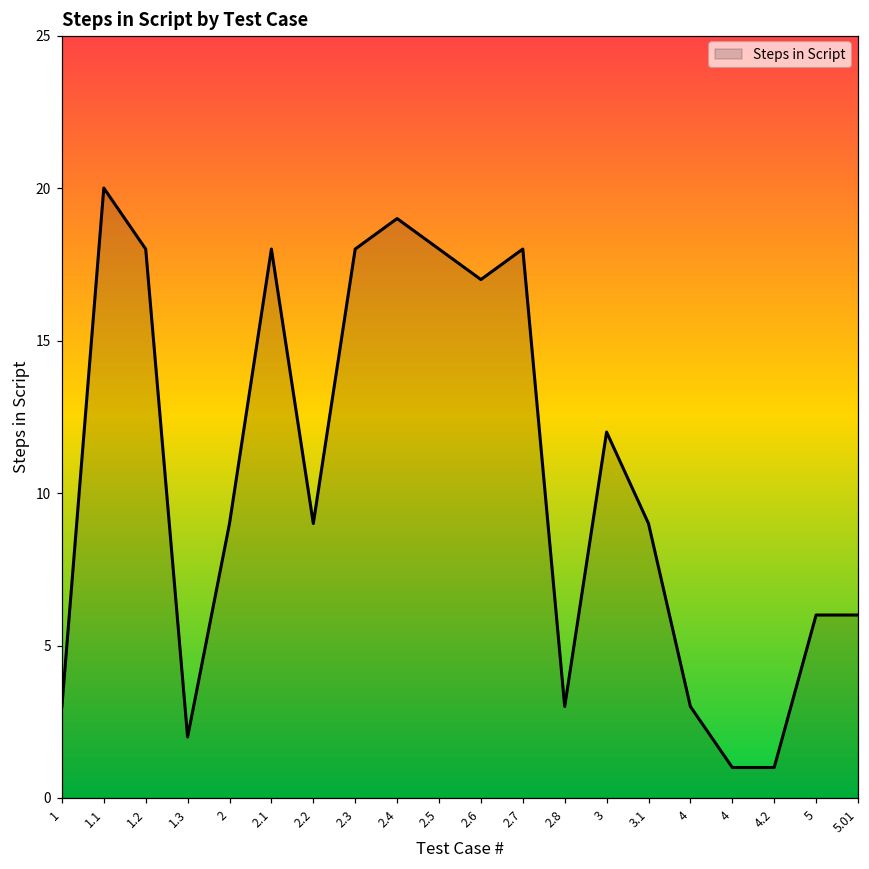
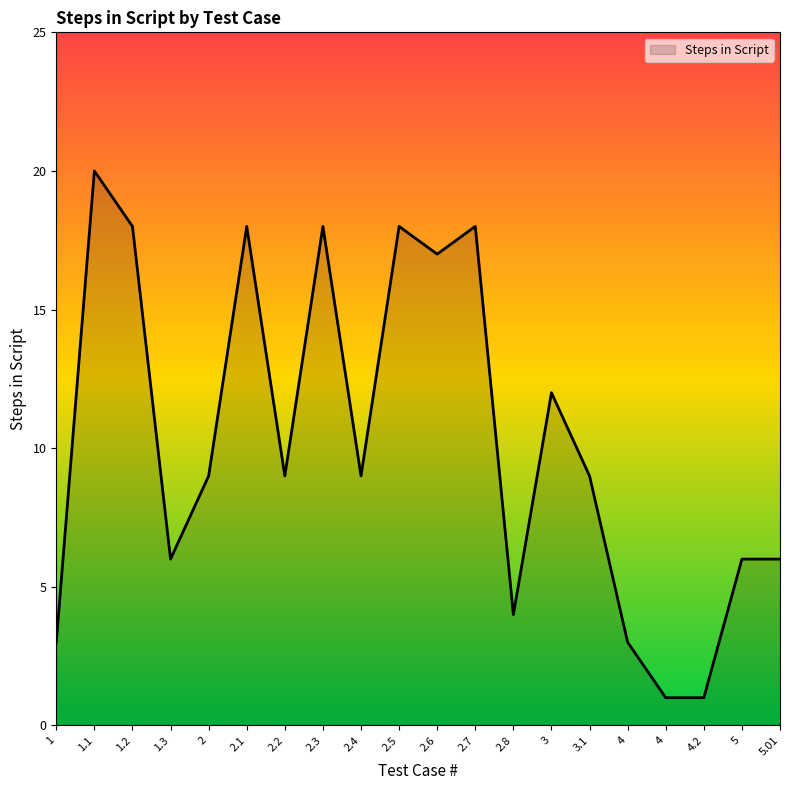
  {
    "1": 3,
    "1.1": 20,
    "1.2": 18,
-   "1.3": 2,
+   "1.3": 6,
    "2": 9,
    "2.1": 18,
    "2.2": 9,
    "2.3": 18,
-   "2.4": 19,
+   "2.4": 9,
    "2.5": 18,
    "2.6": 17,
    "2.7": 18,
-   "2.8": 3,
+   "2.8": 4,
    "3": 12,
    "3.1": 9,
    "4.2": 1,
    "5": 6,
    "5.01": 6
  }
